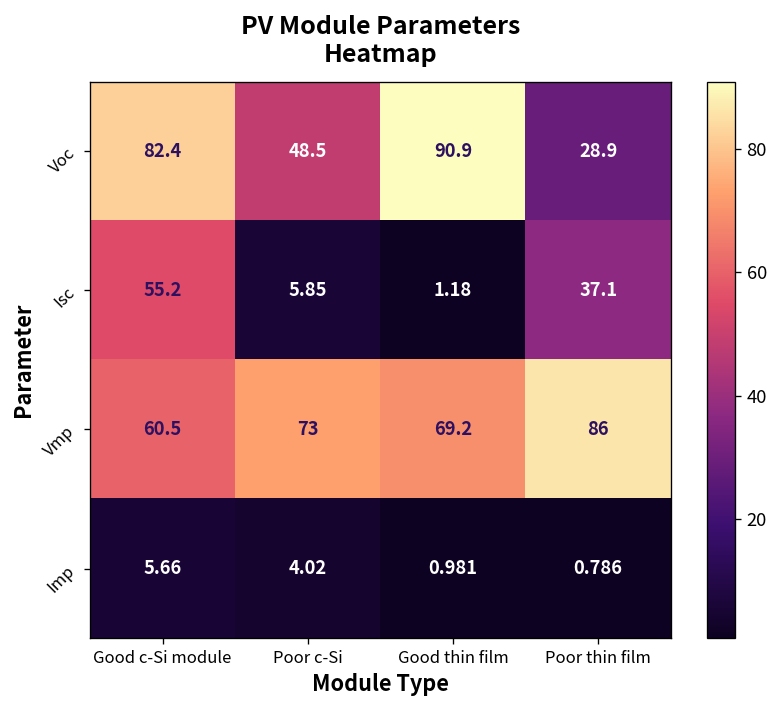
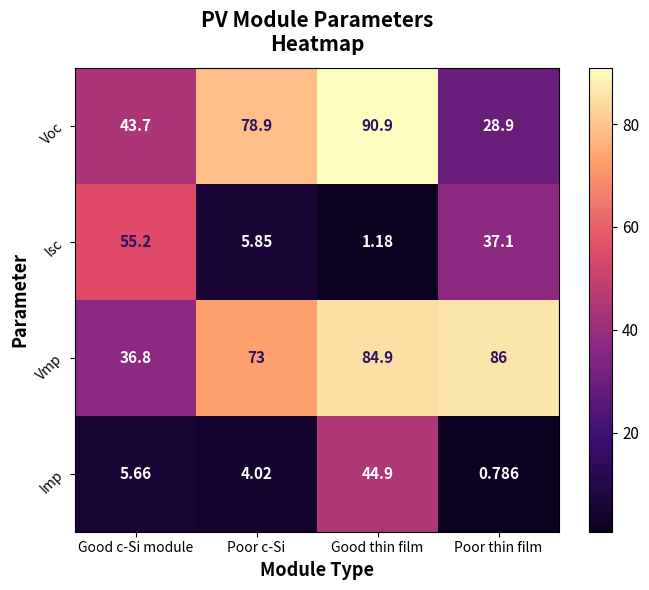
  {
    "Voc": {
-     "Good c-Si module": 82.4,
-     "Poor c-Si": 48.5,
+     "Good c-Si module": 43.7,
+     "Poor c-Si": 78.9,
      "Good thin film": 90.9,
      "Poor thin film": 28.9
    },
    "Isc": {
      "Good c-Si module": 55.2,
      "Poor c-Si": 5.85,
      "Good thin film": 1.18,
      "Poor thin film": 37.1
    },
    "Vmp": {
-     "Good c-Si module": 60.5,
+     "Good c-Si module": 36.8,
      "Poor c-Si": 73,
-     "Good thin film": 69.2,
+     "Good thin film": 84.9,
      "Poor thin film": 86
    },
    "Imp": {
      "Good c-Si module": 5.66,
      "Poor c-Si": 4.02,
-     "Good thin film": 0.981,
+     "Good thin film": 44.9,
      "Poor thin film": 0.786
    }
  }
